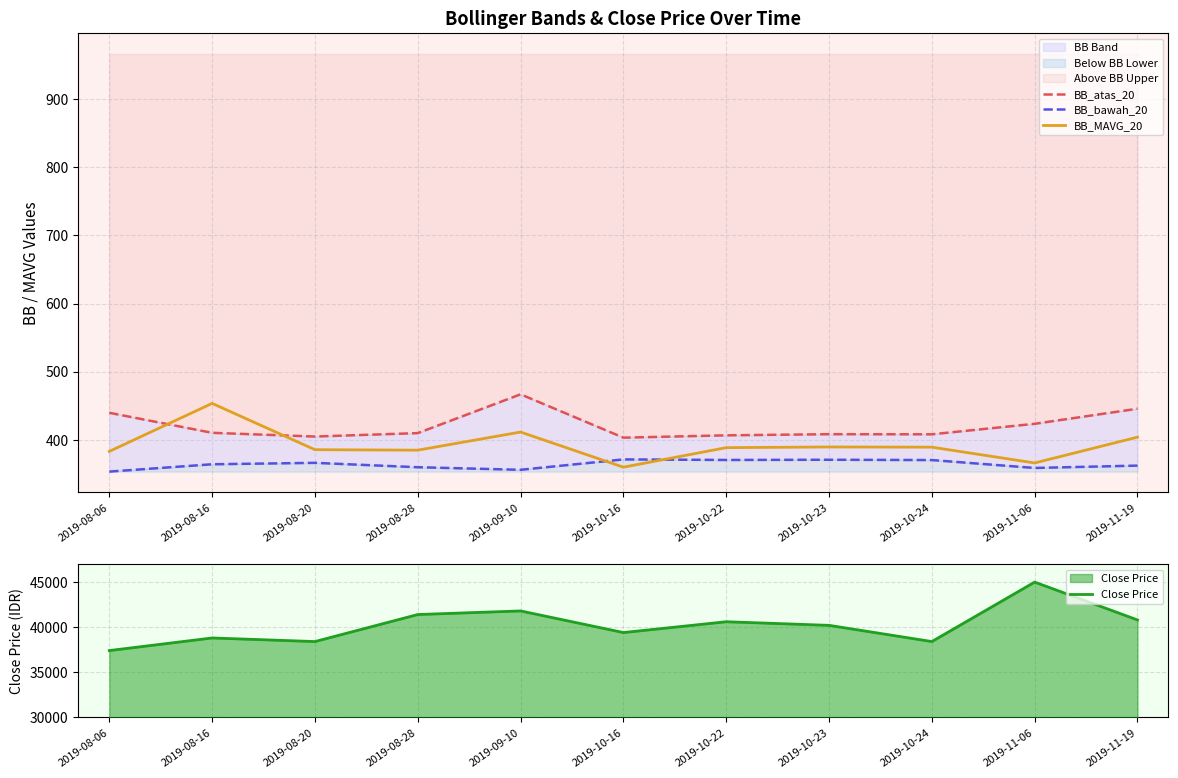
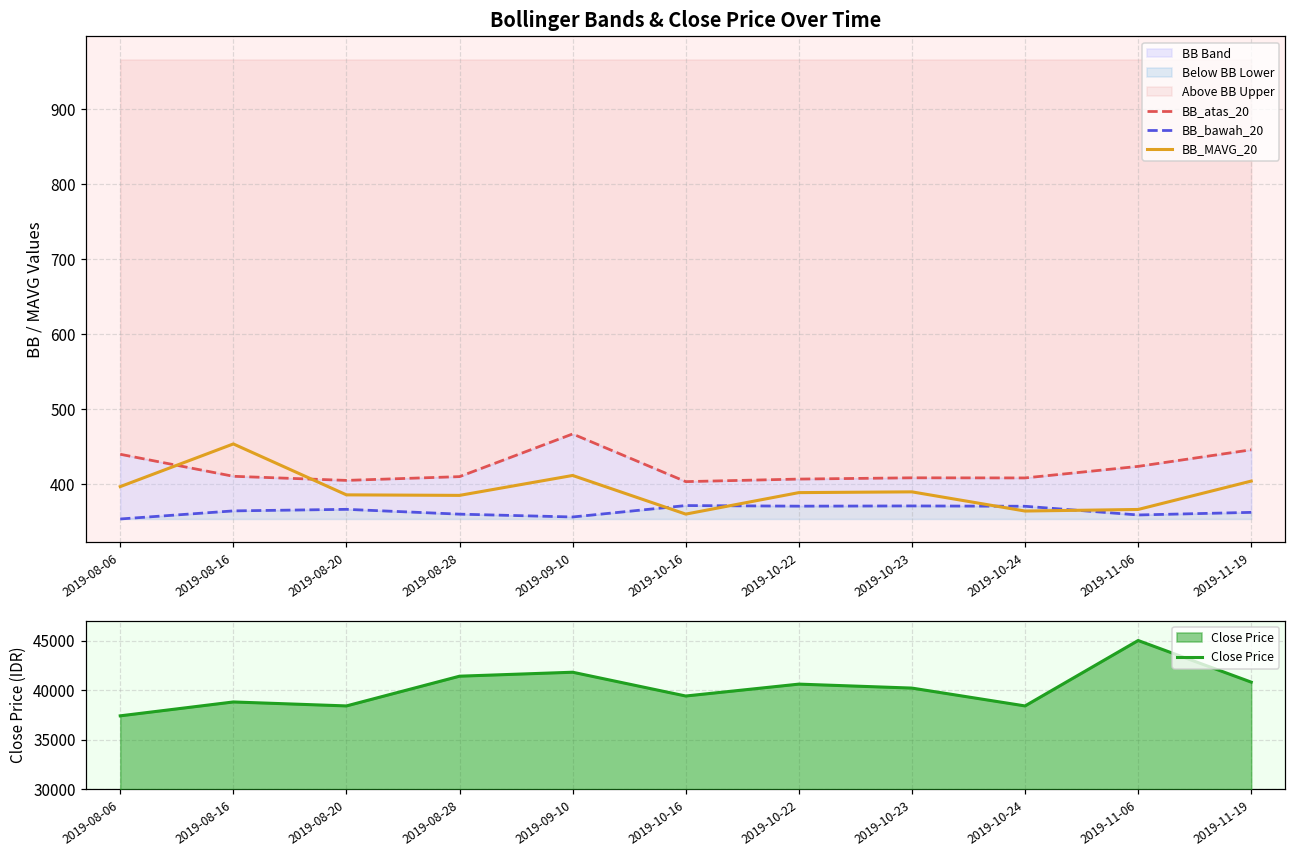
  {
    "Bollinger Bands & Close Price Over Time": {
      "BB_MAVG_20": {
-       "2019-08-06": 380,
+       "2019-08-06": 400,
        "2019-08-16": 450,
        "2019-08-20": 390,
        "2019-08-28": 380,
        "2019-09-10": 410,
        "2019-10-16": 360,
        "2019-10-22": 390,
        "2019-10-23": 390,
-       "2019-10-24": 390,
+       "2019-10-24": 360,
        "2019-11-06": 370,
        "2019-11-19": 400
      }
    }
  }
